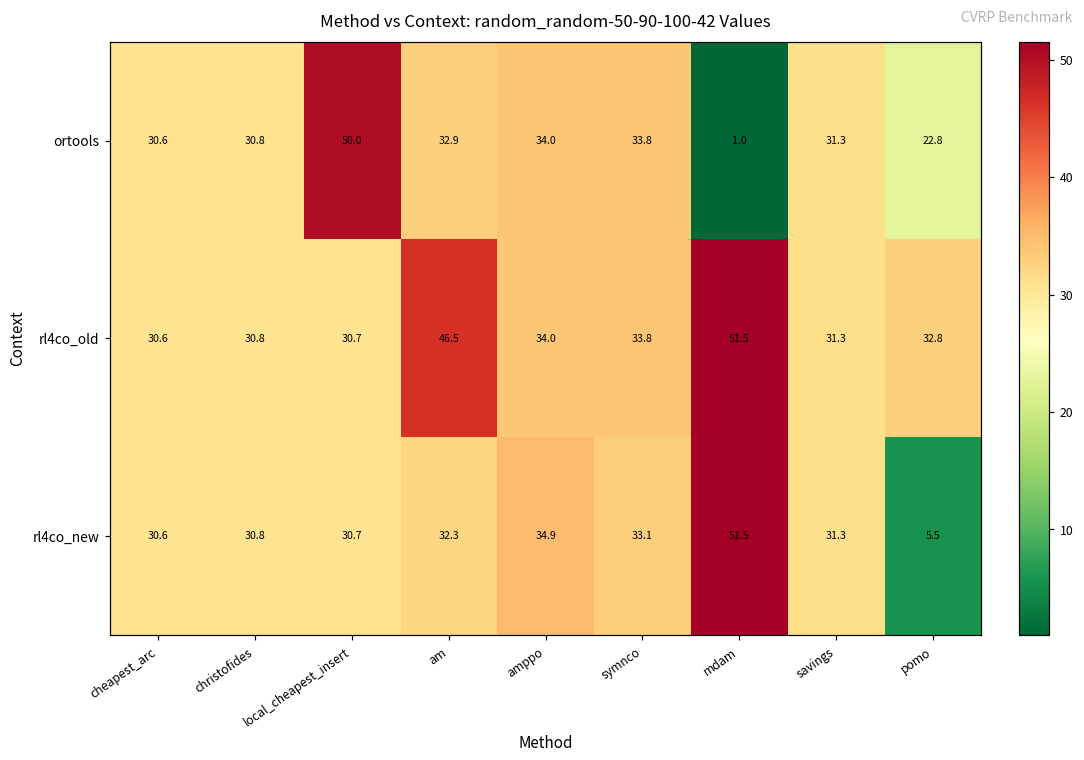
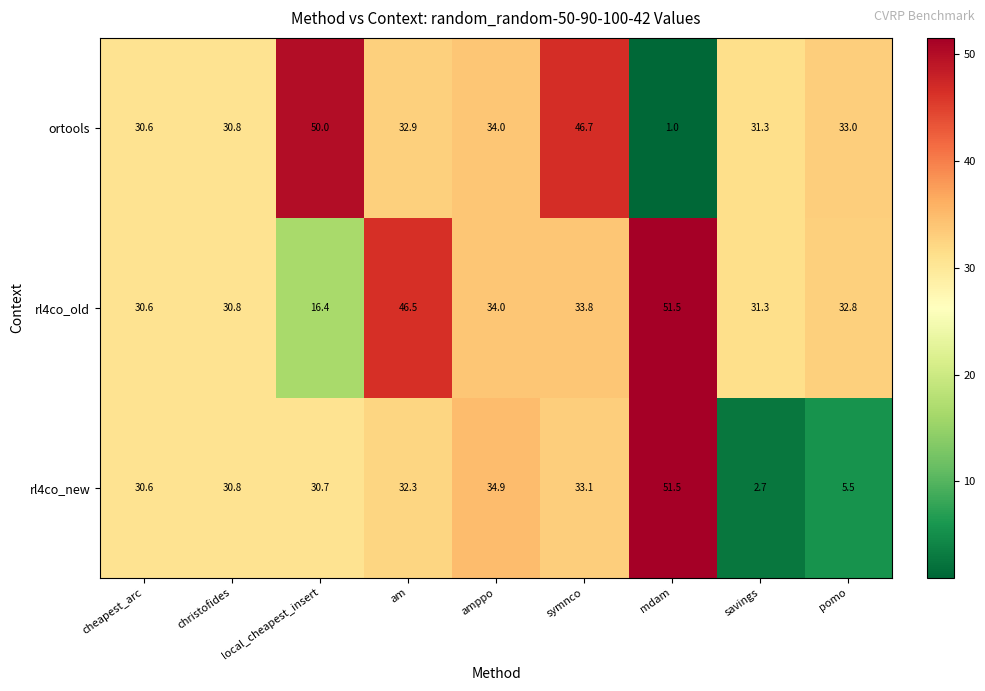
  {
    "ortools": {
      "cheapest_arc": 30.6,
      "christofides": 30.8,
      "local_cheapest_insert": 50.0,
      "am": 32.9,
      "amppo": 34.0,
-     "symnco": 33.8,
+     "symnco": 46.7,
      "mdam": 1.0,
      "savings": 31.3,
-     "pomo": 22.8
+     "pomo": 33.0
    },
    "rl4co_old": {
      "cheapest_arc": 30.6,
      "christofides": 30.8,
-     "local_cheapest_insert": 30.7,
+     "local_cheapest_insert": 16.4,
      "am": 46.5,
      "amppo": 34.0,
      "symnco": 33.8,
      "mdam": 51.5,
      "savings": 31.3,
      "pomo": 32.8
    },
    "rl4co_new": {
      "cheapest_arc": 30.6,
      "christofides": 30.8,
      "local_cheapest_insert": 30.7,
      "am": 32.3,
      "amppo": 34.9,
      "symnco": 33.1,
      "mdam": 51.5,
-     "savings": 31.3,
+     "savings": 2.7,
      "pomo": 5.5
    }
  }
